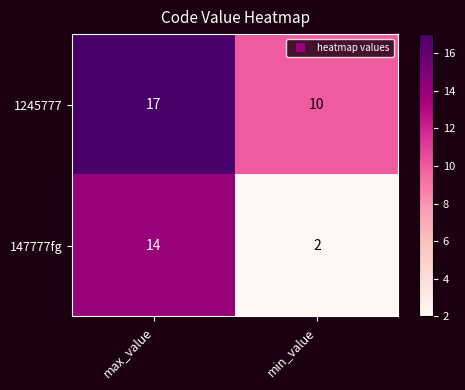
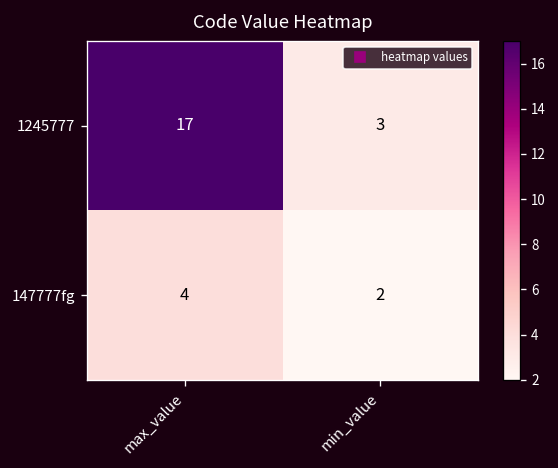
  {
    "1245777": {
      "max_value": 17,
-     "min_value": 10
+     "min_value": 3
    },
    "147777fg": {
-     "max_value": 14,
+     "max_value": 4,
      "min_value": 2
    }
  }
